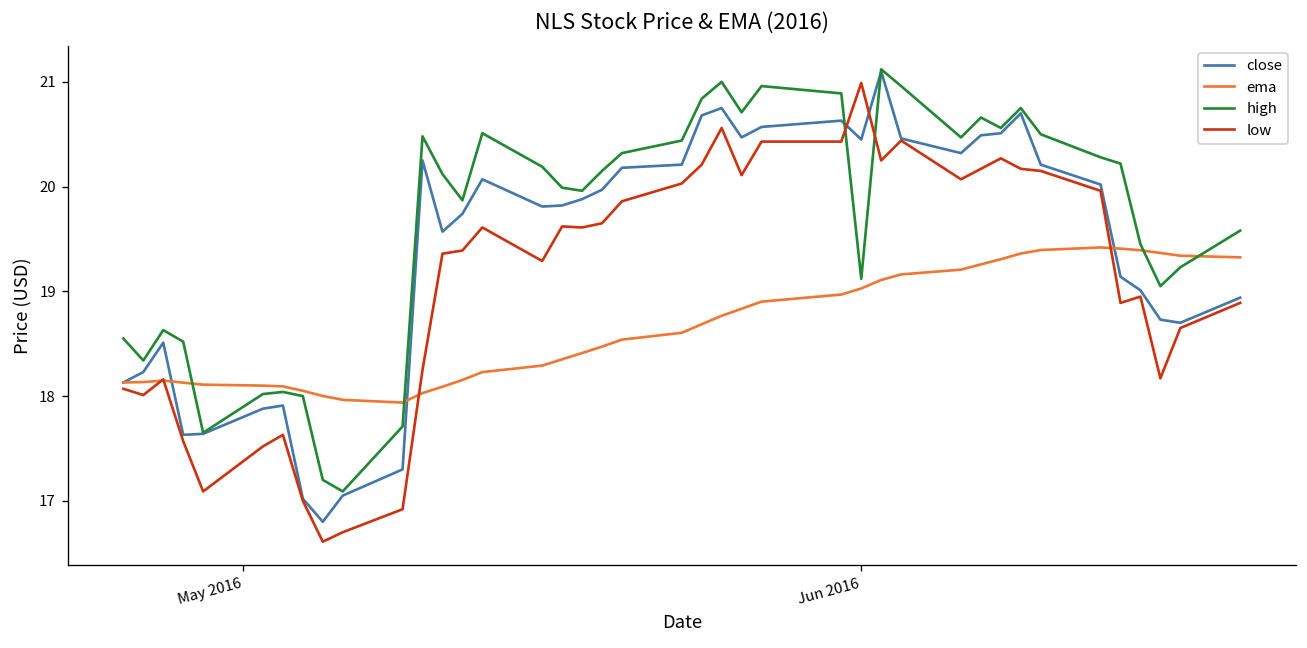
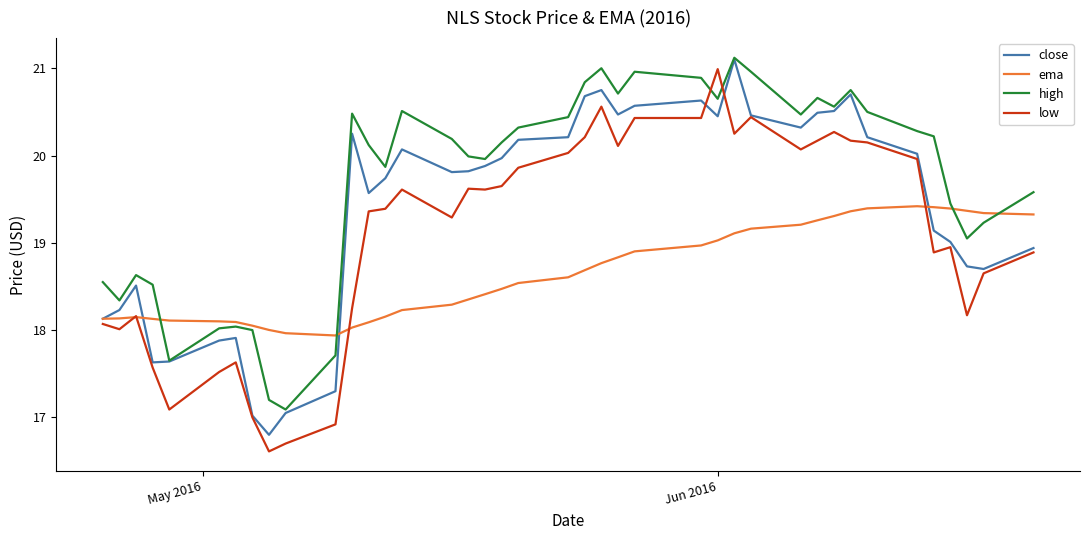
  {
    "close": {
      "Jun 2016": 20.5
    },
    "ema": {
      "Jun 2016": 19.0
    },
    "high": {
-     "Jun 2016": 19.1
+     "Jun 2016": 20.7
    },
    "low": {
      "Jun 2016": 21.0
    }
  }
